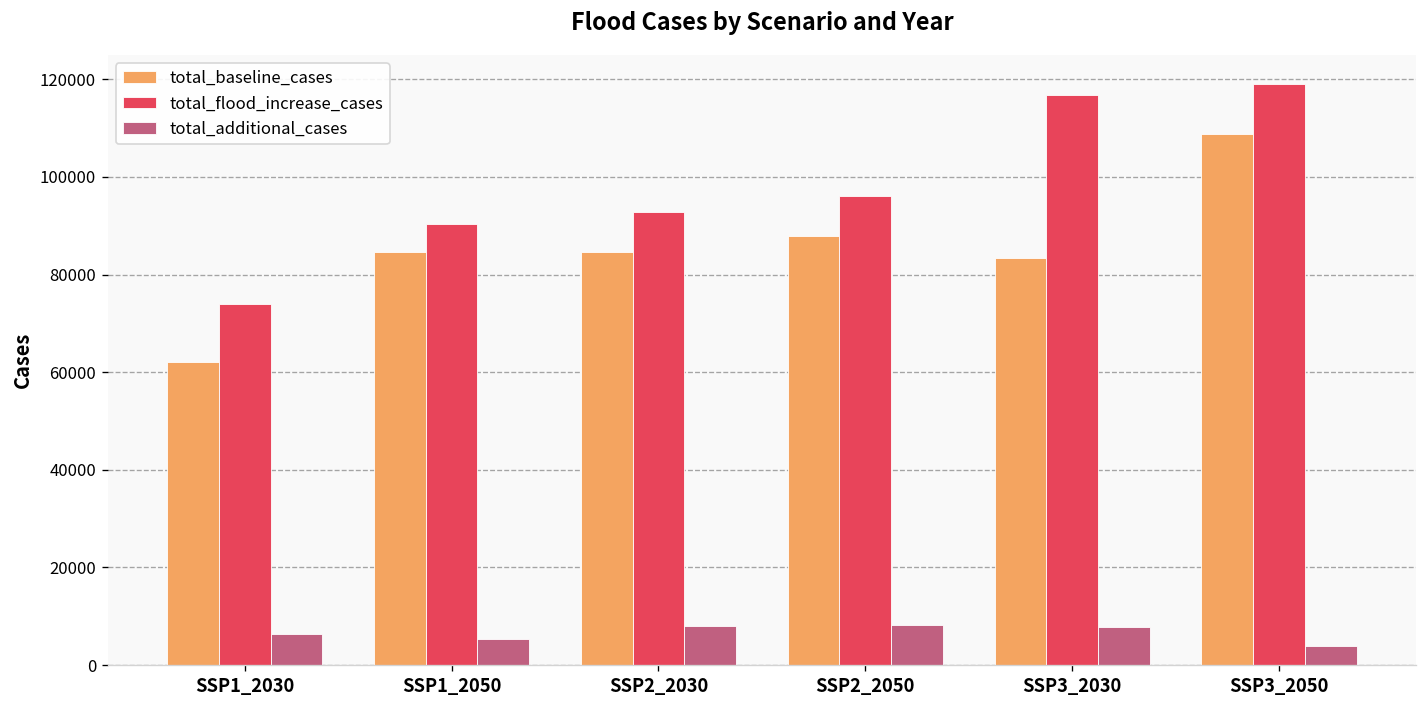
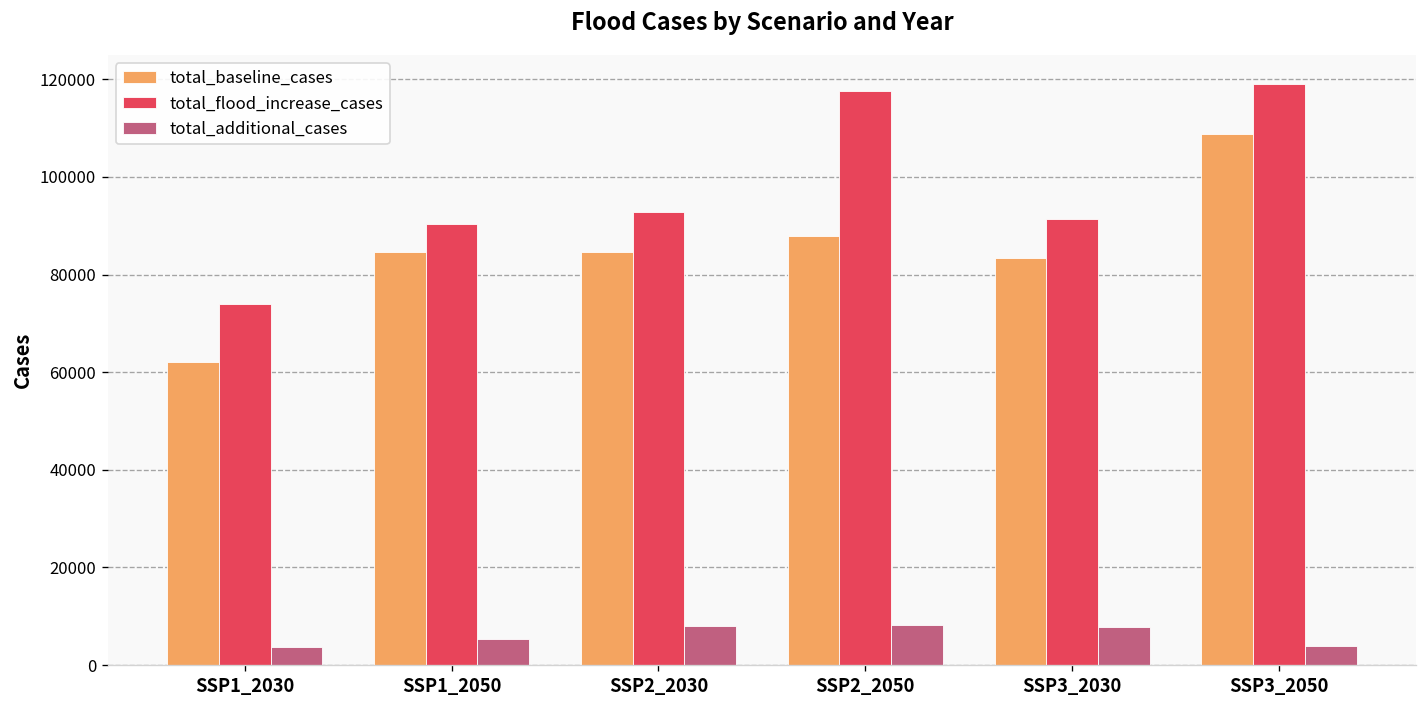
  {
    "total_baseline_cases": {
      "SSP1_2030": 62000,
      "SSP1_2050": 85000,
      "SSP2_2030": 85000,
      "SSP2_2050": 88000,
      "SSP3_2030": 83000,
      "SSP3_2050": 109000
    },
    "total_flood_increase_cases": {
      "SSP1_2030": 74000,
      "SSP1_2050": 90000,
      "SSP2_2030": 93000,
-     "SSP2_2050": 96000,
-     "SSP3_2030": 117000,
+     "SSP2_2050": 118000,
+     "SSP3_2030": 91000,
      "SSP3_2050": 119000
    },
    "total_additional_cases": {
-     "SSP1_2030": 6000,
+     "SSP1_2030": 4000,
      "SSP1_2050": 5000,
      "SSP2_2030": 8000,
      "SSP2_2050": 8000,
      "SSP3_2030": 8000,
      "SSP3_2050": 4000
    }
  }
